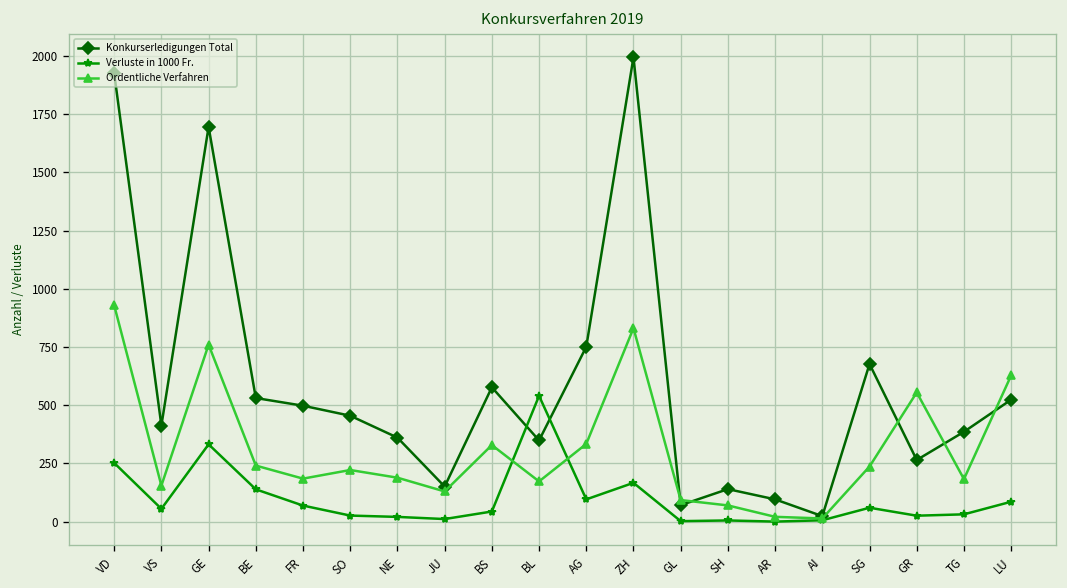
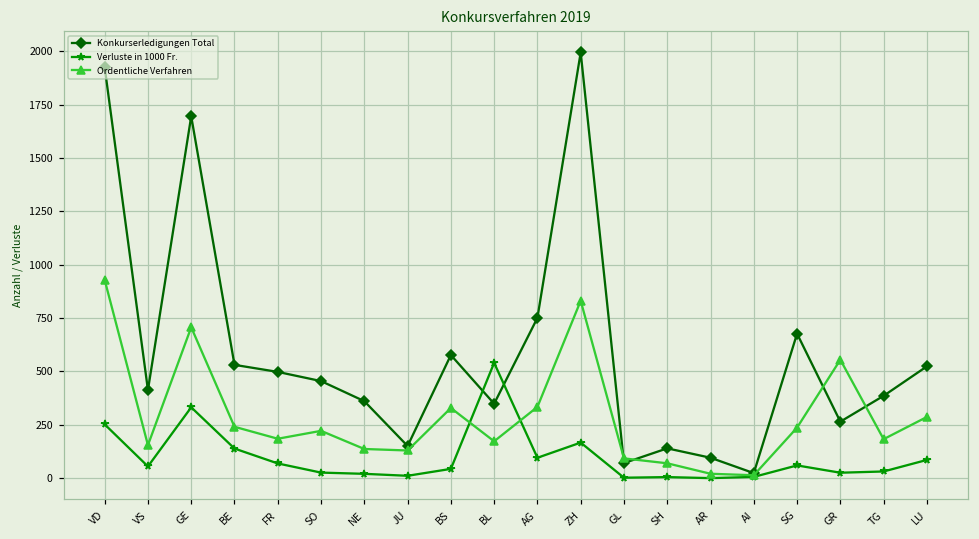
  {
    "Ordentliche Verfahren": {
      "VD": 930,
      "VS": 160,
-     "GE": 760,
+     "GE": 710,
      "BE": 240,
      "FR": 190,
      "SO": 220,
-     "NE": 190,
+     "NE": 140,
      "JU": 130,
      "BS": 330,
      "BL": 170,
      "AG": 330,
      "ZH": 830,
      "GL": 90,
      "SH": 70,
      "AR": 20,
      "SG": 240,
      "GR": 560,
      "TG": 180,
-     "LU": 630
+     "LU": 290
    }
  }
